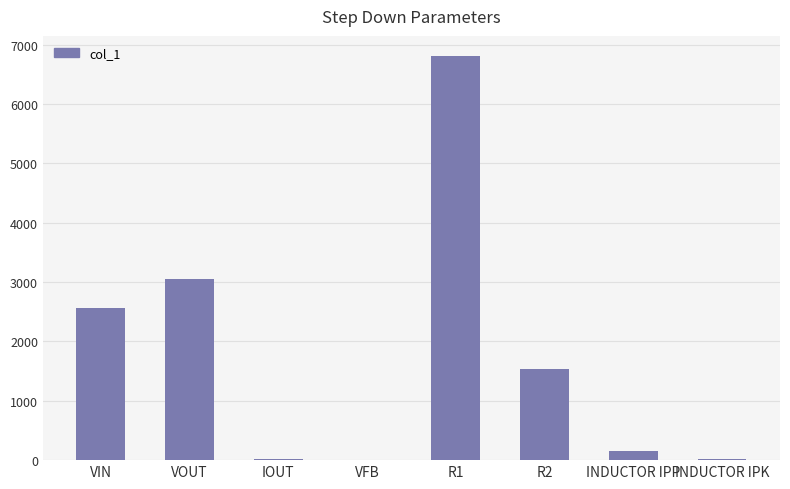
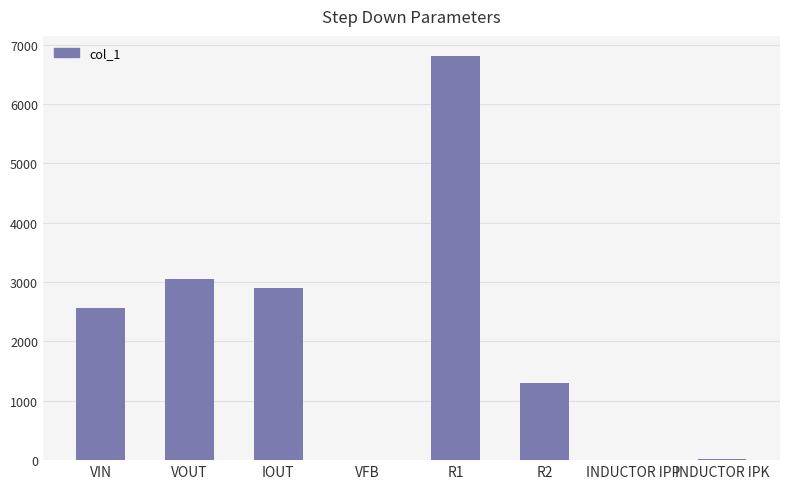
  {
    "VIN": 2600,
    "VOUT": 3100,
-   "IOUT": 0,
+   "IOUT": 2900,
    "R1": 6800,
-   "R2": 1500,
-   "INDUCTOR IPP": 100
+   "R2": 1300,
+   "INDUCTOR IPP": 0
  }
